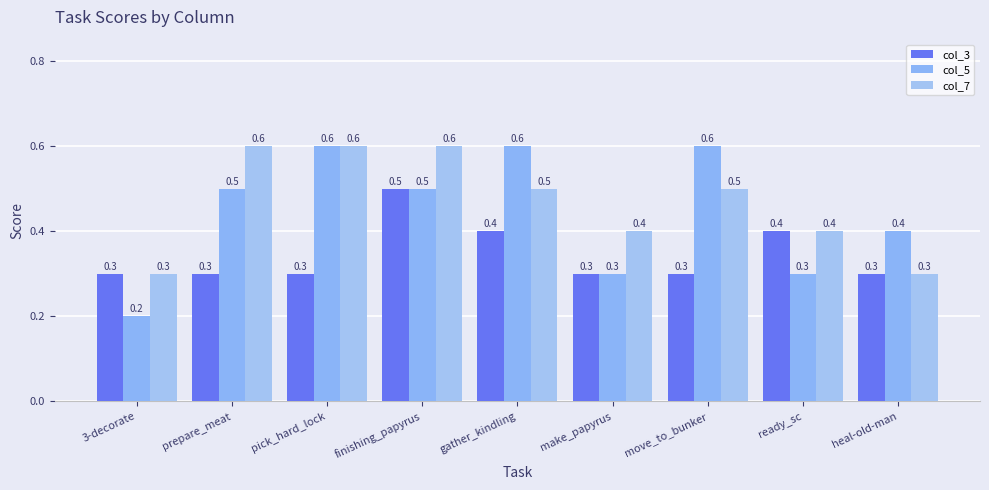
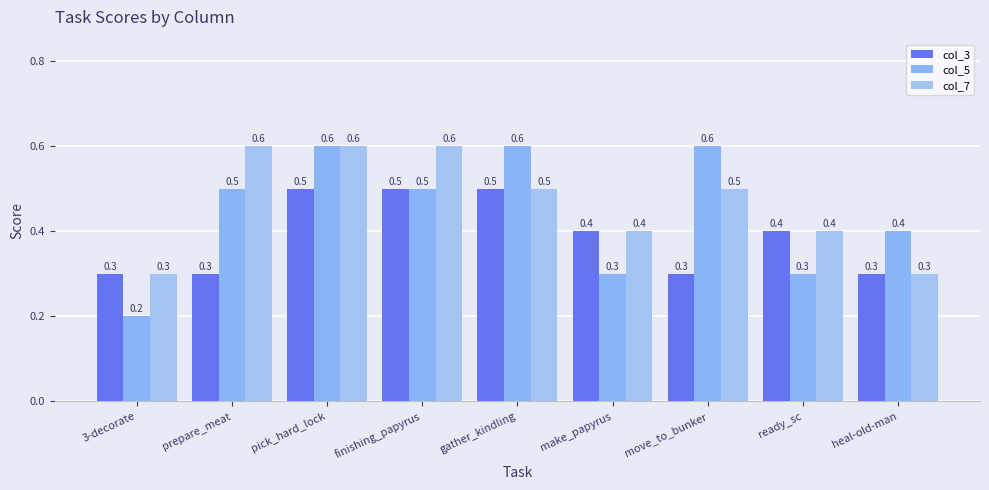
  {
    "col_3": {
      "3-decorate": 0.3,
      "prepare_meat": 0.3,
-     "pick_hard_lock": 0.3,
+     "pick_hard_lock": 0.5,
      "finishing_papyrus": 0.5,
-     "gather_kindling": 0.4,
-     "make_papyrus": 0.3,
+     "gather_kindling": 0.5,
+     "make_papyrus": 0.4,
      "move_to_bunker": 0.3,
      "ready_sc": 0.4,
      "heal-old-man": 0.3
    }
  }
